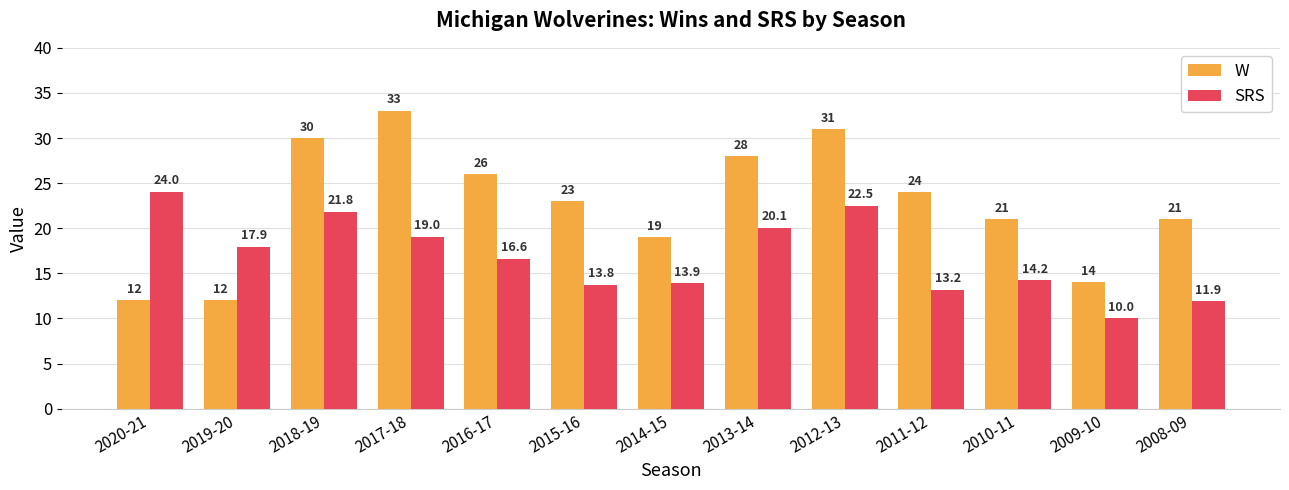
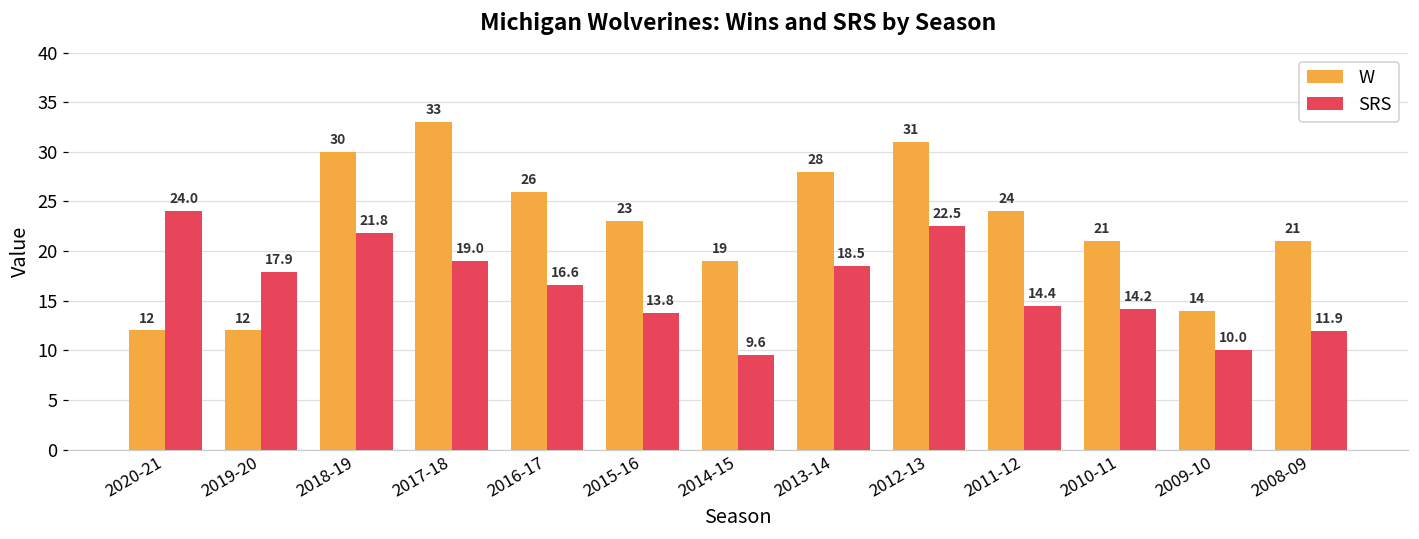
  {
    "W": {
      "2020-21": 12,
      "2019-20": 12,
      "2018-19": 30,
      "2017-18": 33,
      "2016-17": 26,
      "2015-16": 23,
      "2014-15": 19,
      "2013-14": 28,
      "2012-13": 31,
      "2011-12": 24,
      "2010-11": 21,
      "2009-10": 14,
      "2008-09": 21
    },
    "SRS": {
      "2020-21": 24.0,
      "2019-20": 17.9,
      "2018-19": 21.8,
      "2017-18": 19.0,
      "2016-17": 16.6,
      "2015-16": 13.8,
-     "2014-15": 13.9,
-     "2013-14": 20.1,
+     "2014-15": 9.6,
+     "2013-14": 18.5,
      "2012-13": 22.5,
-     "2011-12": 13.2,
+     "2011-12": 14.4,
      "2010-11": 14.2,
      "2009-10": 10.0,
      "2008-09": 11.9
    }
  }
